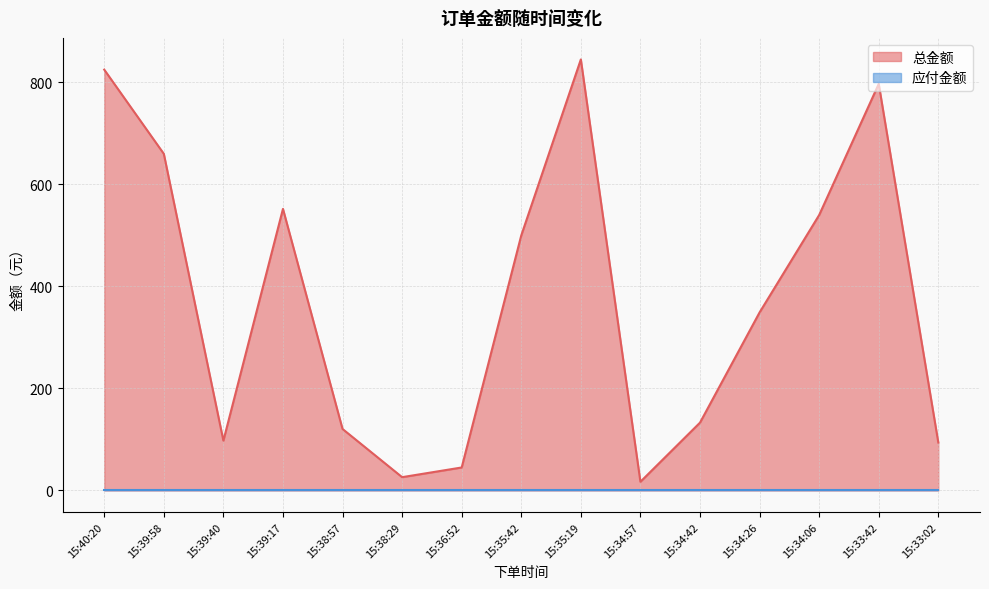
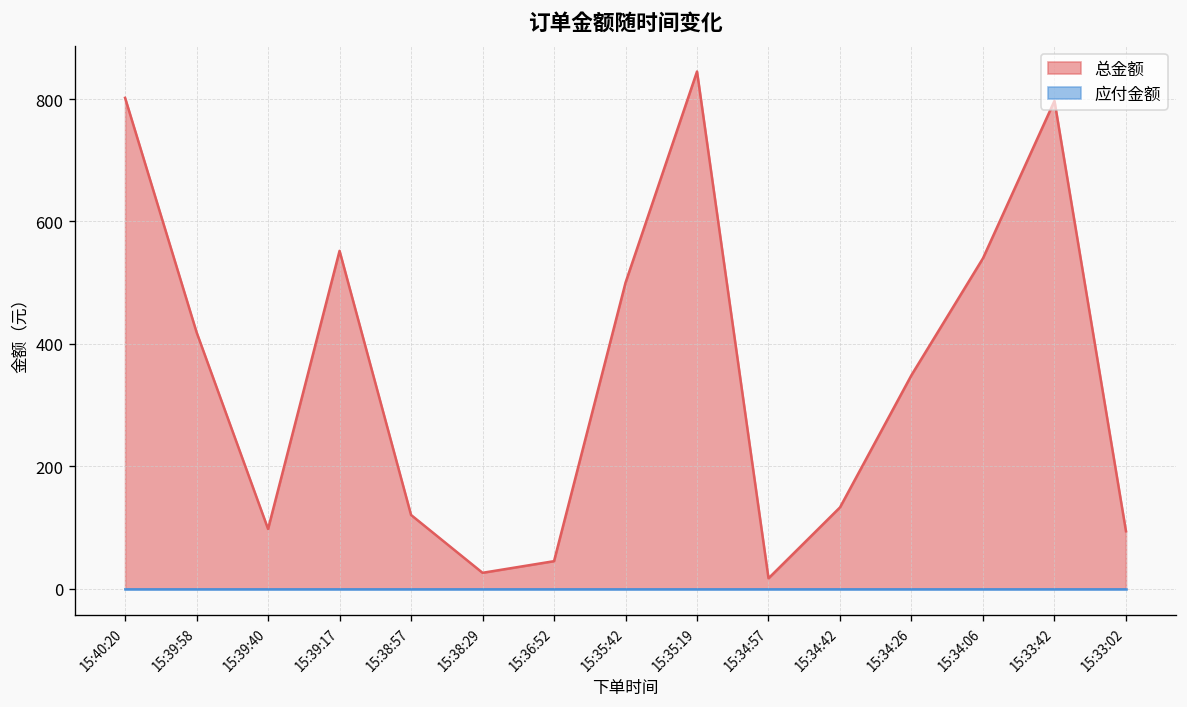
  {
    "总金额": {
-     "15:40:20": 830,
-     "15:39:58": 660,
+     "15:40:20": 800,
+     "15:39:58": 420,
      "15:39:40": 100,
      "15:39:17": 550,
      "15:38:57": 120,
      "15:38:29": 30,
      "15:36:52": 50,
      "15:35:42": 500,
      "15:35:19": 850,
      "15:34:57": 20,
      "15:34:42": 130,
      "15:34:26": 350,
      "15:34:06": 540,
      "15:33:02": 90
    },
    "应付金额": {
      "15:40:20": 0,
      "15:39:58": 0,
      "15:39:40": 0,
      "15:39:17": 0,
      "15:38:57": 0,
      "15:38:29": 0,
      "15:36:52": 0,
      "15:35:42": 0,
      "15:35:19": 0,
      "15:34:57": 0,
      "15:34:42": 0,
      "15:34:26": 0,
      "15:34:06": 0,
      "15:33:42": 0,
      "15:33:02": 0
    }
  }
